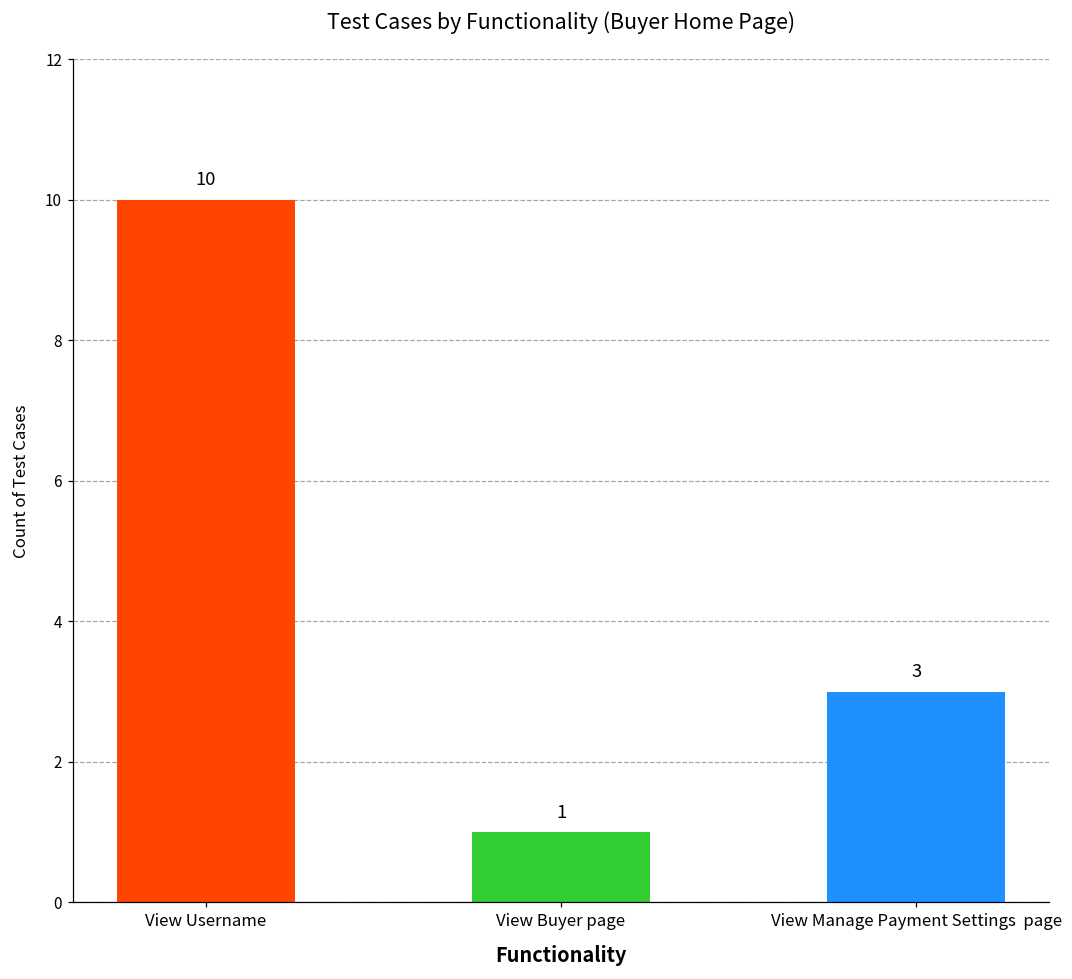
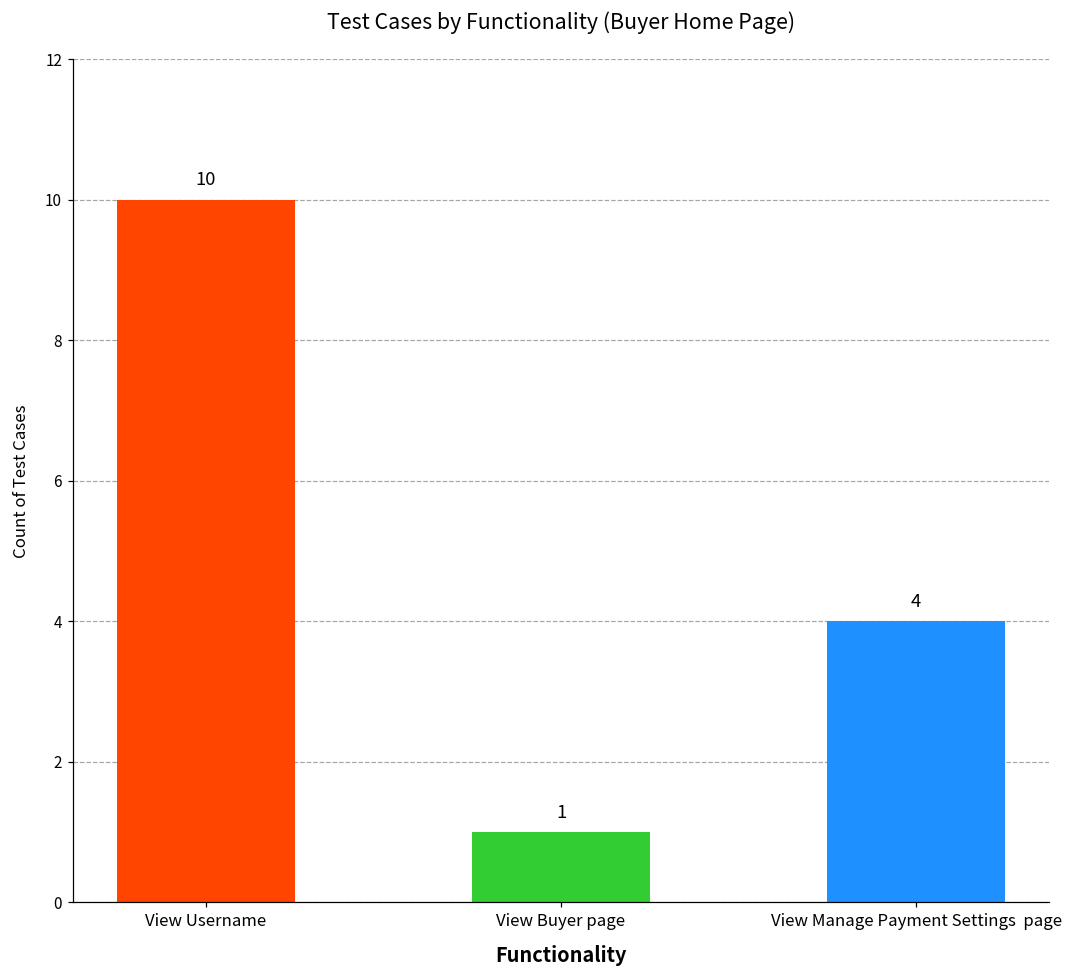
  {
    "View Username": 10,
    "View Buyer page": 1,
-   "View Manage Payment Settings page": 3
+   "View Manage Payment Settings page": 4
  }
